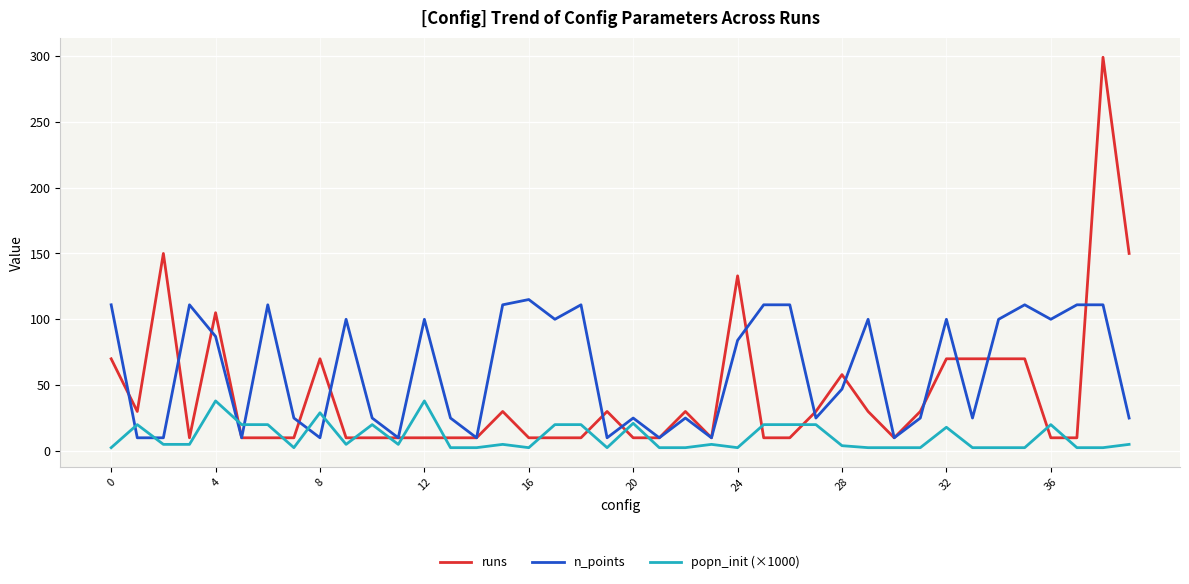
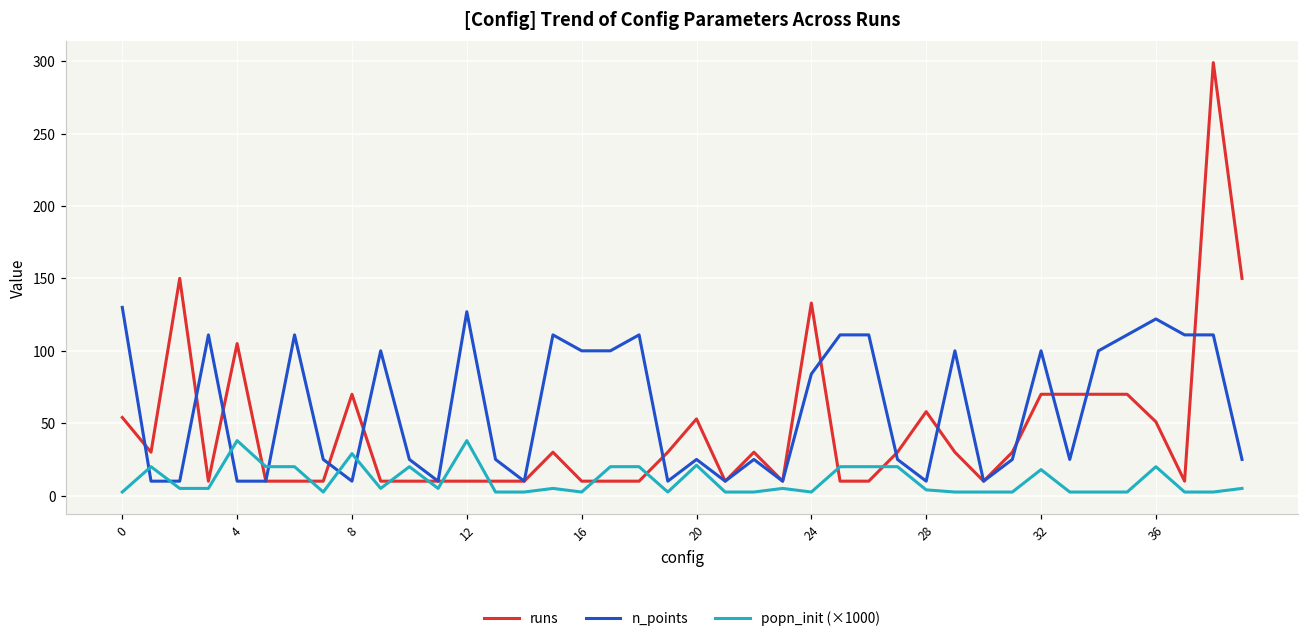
  {
    "runs": {
-     "0": 70,
+     "0": 54,
      "4": 105,
      "8": 70,
      "12": 10,
      "16": 10,
-     "20": 10,
+     "20": 53,
      "24": 133,
      "28": 58,
      "32": 70,
-     "36": 10
+     "36": 51
    },
    "n_points": {
-     "0": 111,
-     "4": 87,
+     "0": 130,
+     "4": 10,
      "8": 10,
-     "12": 100,
-     "16": 115,
+     "12": 127,
+     "16": 100,
      "20": 25,
      "24": 84,
-     "28": 47,
+     "28": 10,
      "32": 100,
-     "36": 100
+     "36": 122
    },
    "popn_init (×1000)": {
      "0": 3,
      "4": 38,
      "8": 29,
      "12": 38,
      "16": 3,
      "20": 21,
      "24": 3,
      "28": 4,
      "32": 18,
      "36": 20
    }
  }
